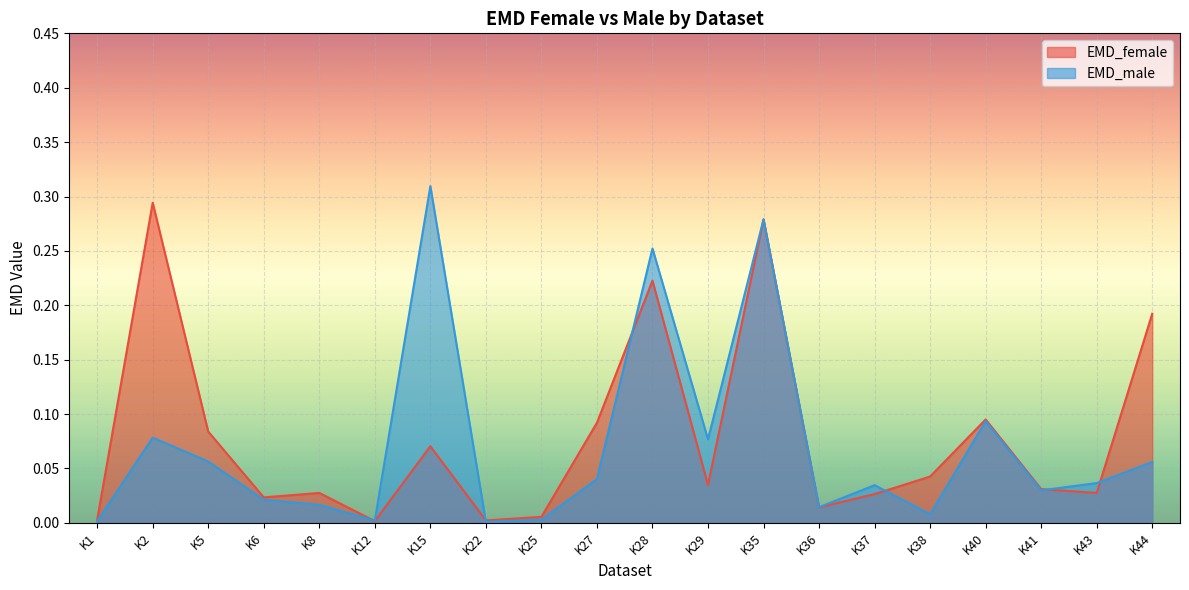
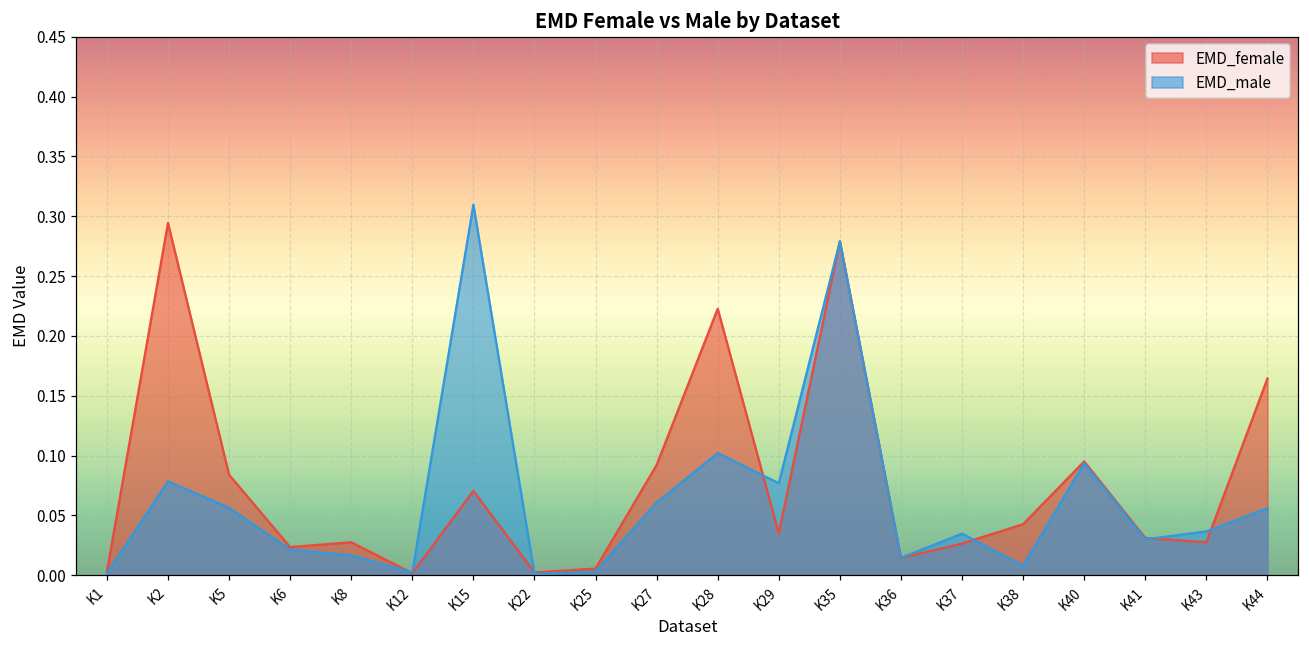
  {
    "EMD_female": {
      "K2": 0.294,
      "K5": 0.084,
      "K8": 0.028,
      "K15": 0.070,
      "K25": 0.006,
      "K27": 0.092,
      "K28": 0.223,
      "K29": 0.035,
      "K37": 0.026,
      "K38": 0.043,
      "K43": 0.028,
-     "K44": 0.192
+     "K44": 0.164
    },
    "EMD_male": {
      "K2": 0.078,
      "K5": 0.056,
      "K8": 0.017,
      "K15": 0.310,
      "K25": 0.003,
-     "K27": 0.040,
-     "K28": 0.252,
+     "K27": 0.061,
+     "K28": 0.102,
      "K29": 0.077,
      "K37": 0.035,
      "K38": 0.008,
      "K43": 0.037,
      "K44": 0.056
    }
  }
